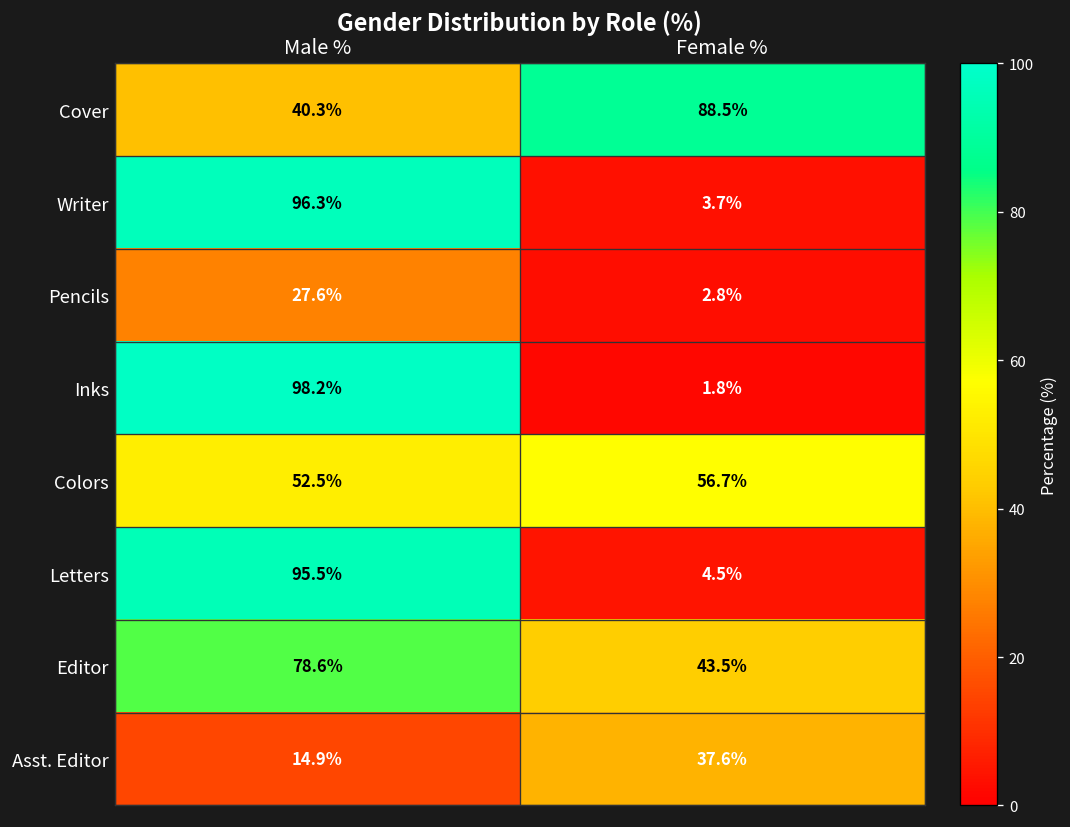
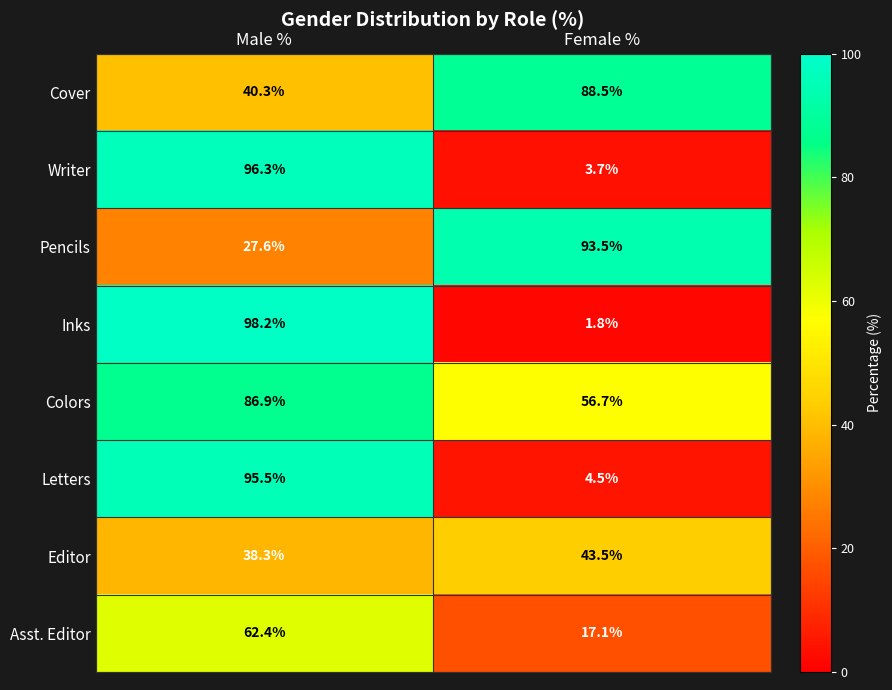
  {
    "Cover": {
      "Male %": "40.3%",
      "Female %": "88.5%"
    },
    "Writer": {
      "Male %": "96.3%",
      "Female %": "3.7%"
    },
    "Pencils": {
      "Male %": "27.6%",
-     "Female %": "2.8%"
+     "Female %": "93.5%"
    },
    "Inks": {
      "Male %": "98.2%",
      "Female %": "1.8%"
    },
    "Colors": {
-     "Male %": "52.5%",
+     "Male %": "86.9%",
      "Female %": "56.7%"
    },
    "Letters": {
      "Male %": "95.5%",
      "Female %": "4.5%"
    },
    "Editor": {
-     "Male %": "78.6%",
+     "Male %": "38.3%",
      "Female %": "43.5%"
    },
    "Asst. Editor": {
-     "Male %": "14.9%",
-     "Female %": "37.6%"
+     "Male %": "62.4%",
+     "Female %": "17.1%"
    }
  }
